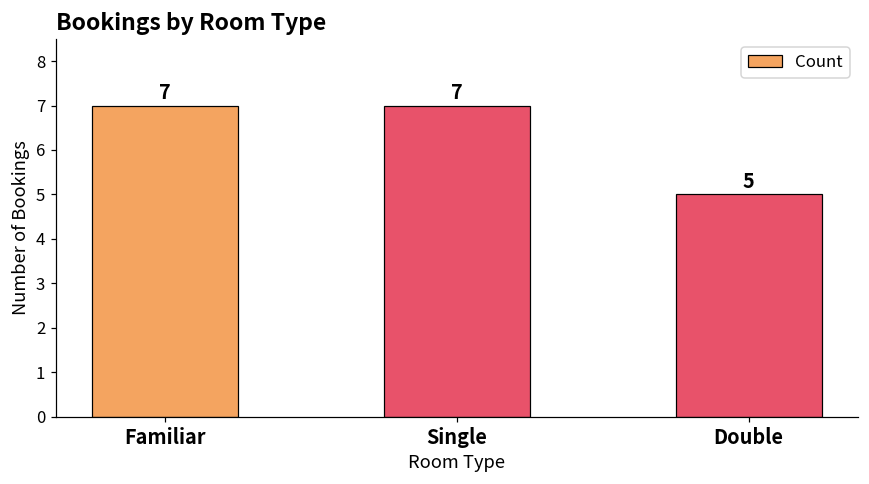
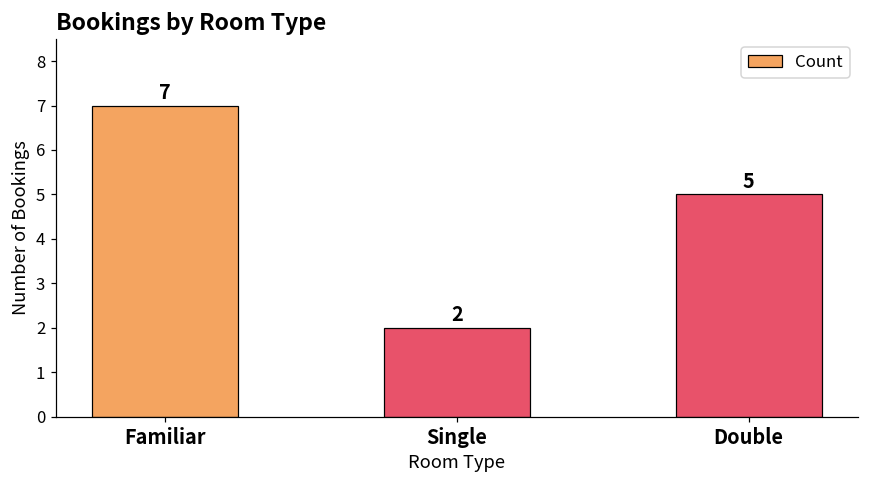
  {
    "Familiar": 7,
-   "Single": 7,
+   "Single": 2,
    "Double": 5
  }
